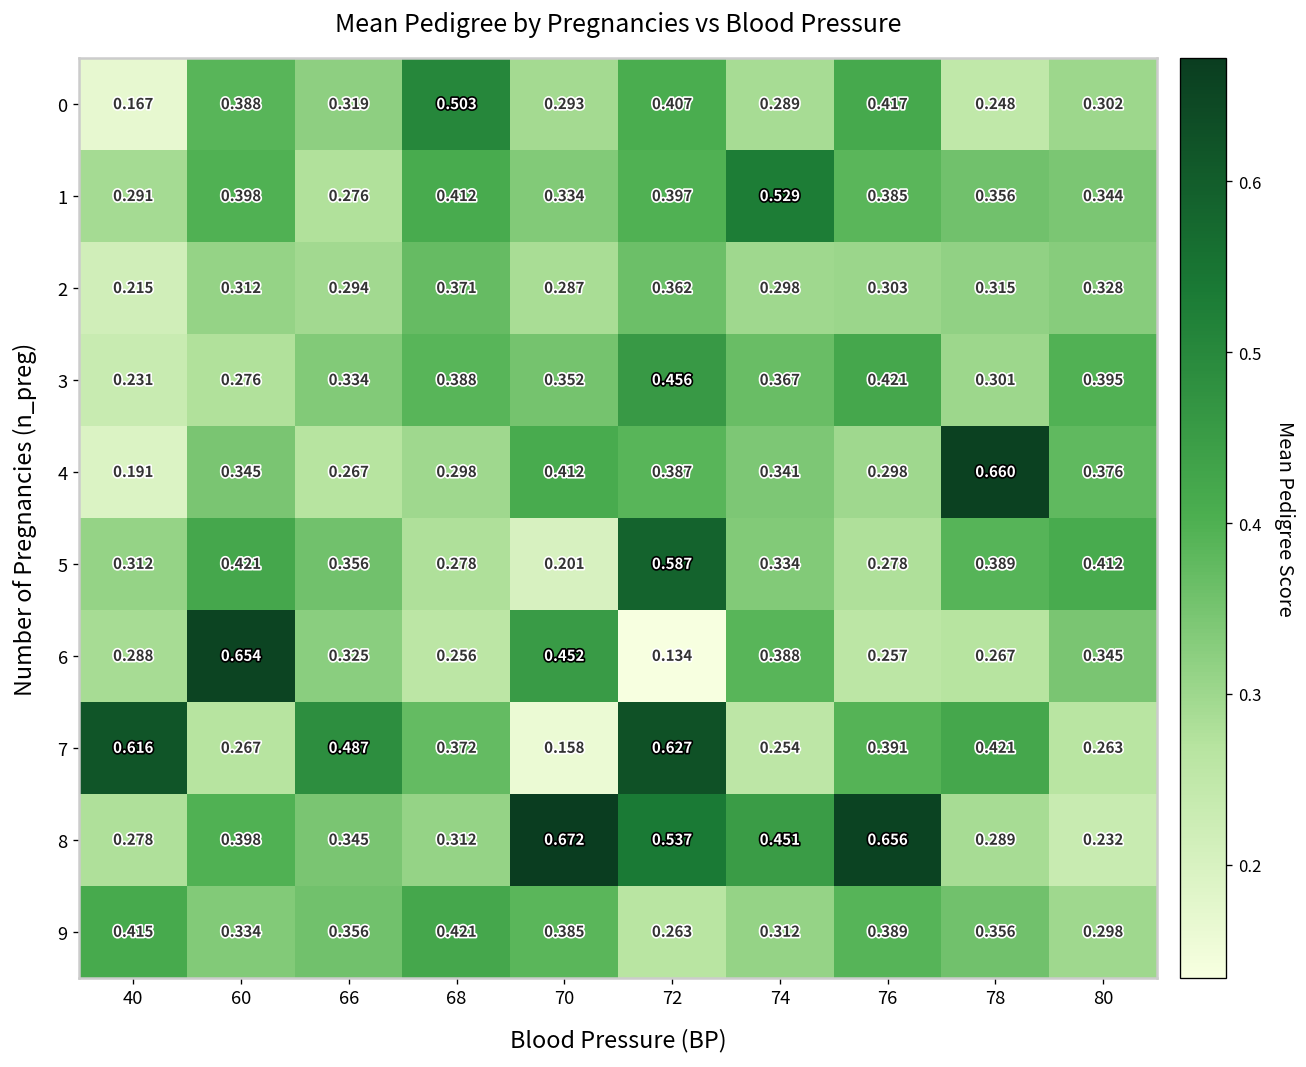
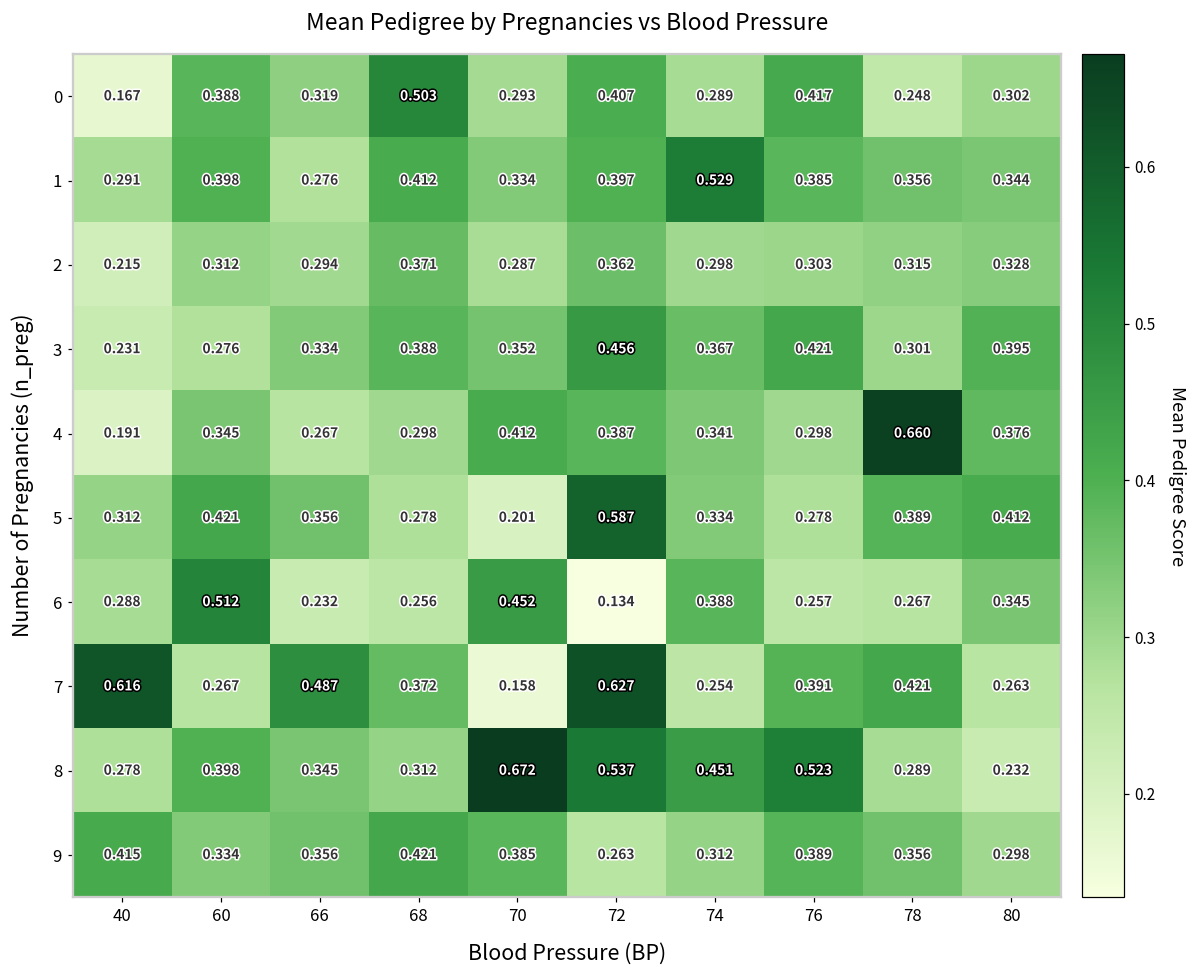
  {
    "0": {
      "40": 0.167,
      "60": 0.388,
      "66": 0.319,
      "68": 0.503,
      "70": 0.293,
      "72": 0.407,
      "74": 0.289,
      "76": 0.417,
      "78": 0.248,
      "80": 0.302
    },
    "1": {
      "40": 0.291,
      "60": 0.398,
      "66": 0.276,
      "68": 0.412,
      "70": 0.334,
      "72": 0.397,
      "74": 0.529,
      "76": 0.385,
      "78": 0.356,
      "80": 0.344
    },
    "2": {
      "40": 0.215,
      "60": 0.312,
      "66": 0.294,
      "68": 0.371,
      "70": 0.287,
      "72": 0.362,
      "74": 0.298,
      "76": 0.303,
      "78": 0.315,
      "80": 0.328
    },
    "3": {
      "40": 0.231,
      "60": 0.276,
      "66": 0.334,
      "68": 0.388,
      "70": 0.352,
      "72": 0.456,
      "74": 0.367,
      "76": 0.421,
      "78": 0.301,
      "80": 0.395
    },
    "4": {
      "40": 0.191,
      "60": 0.345,
      "66": 0.267,
      "68": 0.298,
      "70": 0.412,
      "72": 0.387,
      "74": 0.341,
      "76": 0.298,
      "78": 0.660,
      "80": 0.376
    },
    "5": {
      "40": 0.312,
      "60": 0.421,
      "66": 0.356,
      "68": 0.278,
      "70": 0.201,
      "72": 0.587,
      "74": 0.334,
      "76": 0.278,
      "78": 0.389,
      "80": 0.412
    },
    "6": {
      "40": 0.288,
-     "60": 0.654,
-     "66": 0.325,
+     "60": 0.512,
+     "66": 0.232,
      "68": 0.256,
      "70": 0.452,
      "72": 0.134,
      "74": 0.388,
      "76": 0.257,
      "78": 0.267,
      "80": 0.345
    },
    "7": {
      "40": 0.616,
      "60": 0.267,
      "66": 0.487,
      "68": 0.372,
      "70": 0.158,
      "72": 0.627,
      "74": 0.254,
      "76": 0.391,
      "78": 0.421,
      "80": 0.263
    },
    "8": {
      "40": 0.278,
      "60": 0.398,
      "66": 0.345,
      "68": 0.312,
      "70": 0.672,
      "72": 0.537,
      "74": 0.451,
-     "76": 0.656,
+     "76": 0.523,
      "78": 0.289,
      "80": 0.232
    },
    "9": {
      "40": 0.415,
      "60": 0.334,
      "66": 0.356,
      "68": 0.421,
      "70": 0.385,
      "72": 0.263,
      "74": 0.312,
      "76": 0.389,
      "78": 0.356,
      "80": 0.298
    }
  }
